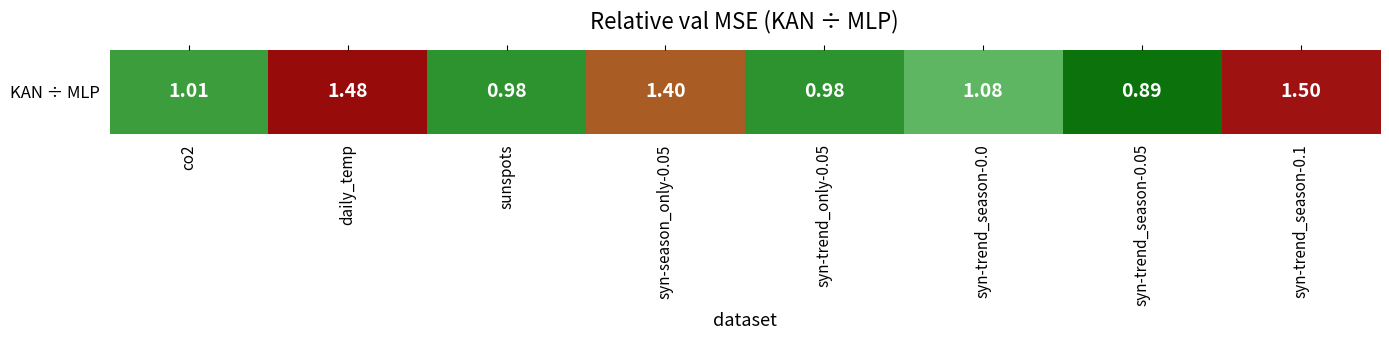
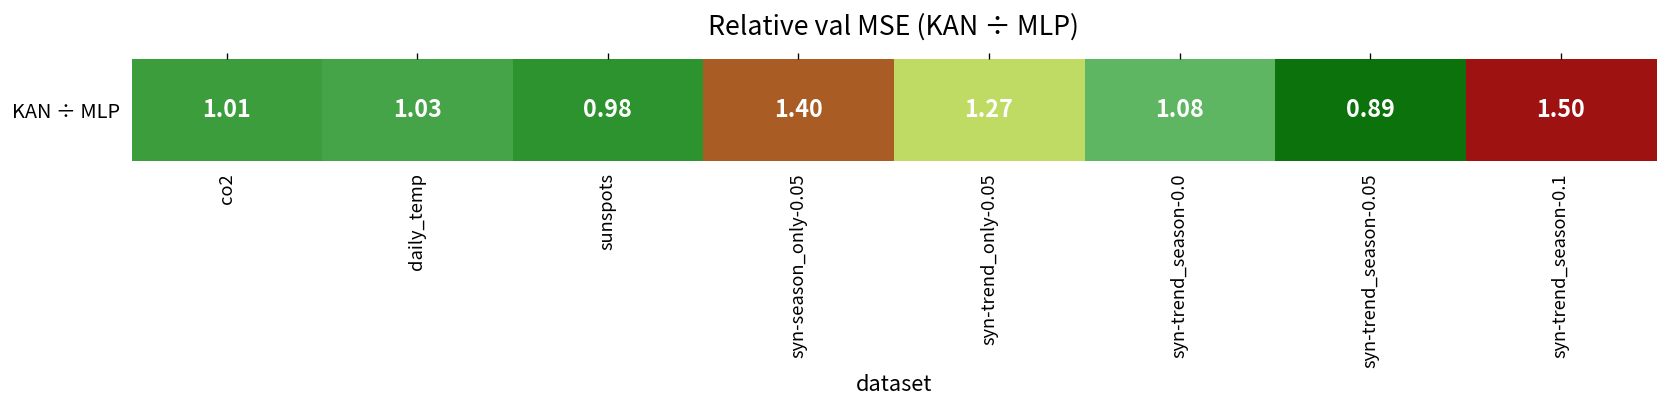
  {
    "KAN ÷ MLP": {
      "co2": 1.01,
-     "daily_temp": 1.48,
+     "daily_temp": 1.03,
      "sunspots": 0.98,
      "syn-season_only-0.05": 1.40,
-     "syn-trend_only-0.05": 0.98,
+     "syn-trend_only-0.05": 1.27,
      "syn-trend_season-0.0": 1.08,
      "syn-trend_season-0.05": 0.89,
      "syn-trend_season-0.1": 1.50
    }
  }
